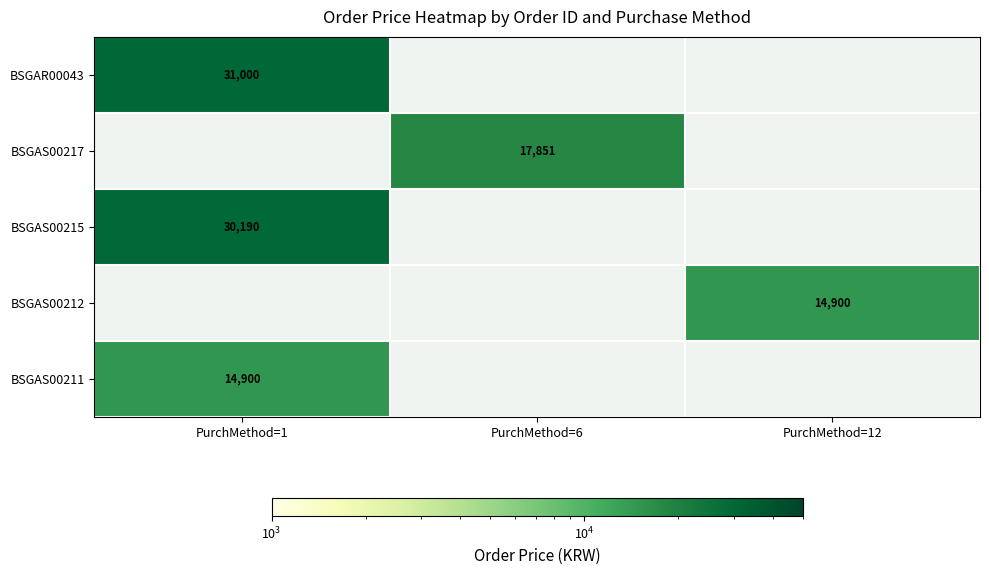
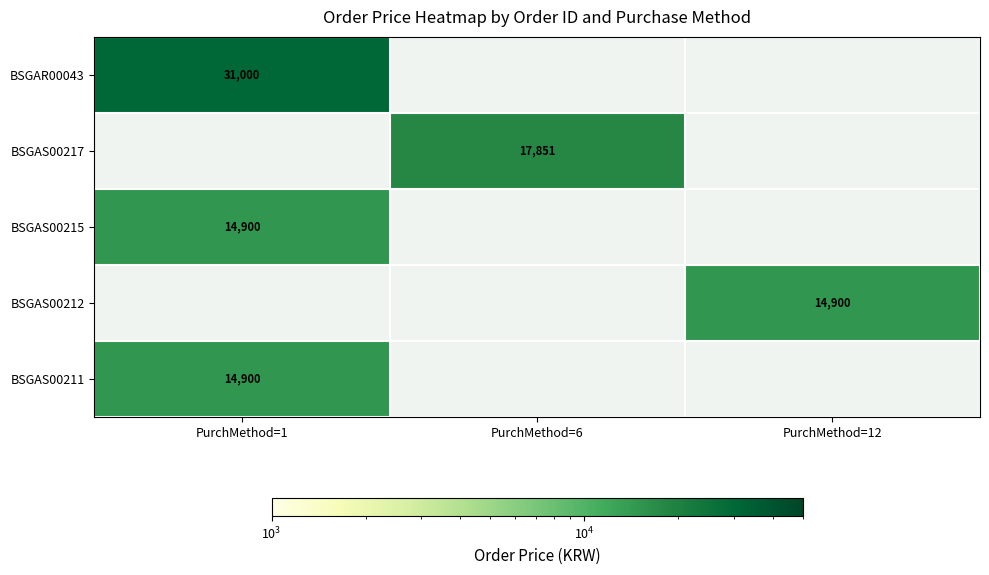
  {
    "BSGAR00043": {
      "PurchMethod=1": "31,000"
    },
    "BSGAS00217": {
      "PurchMethod=6": "17,851"
    },
    "BSGAS00215": {
-     "PurchMethod=1": "30,190"
+     "PurchMethod=1": "14,900"
    },
    "BSGAS00212": {
      "PurchMethod=12": "14,900"
    },
    "BSGAS00211": {
      "PurchMethod=1": "14,900"
    }
  }
